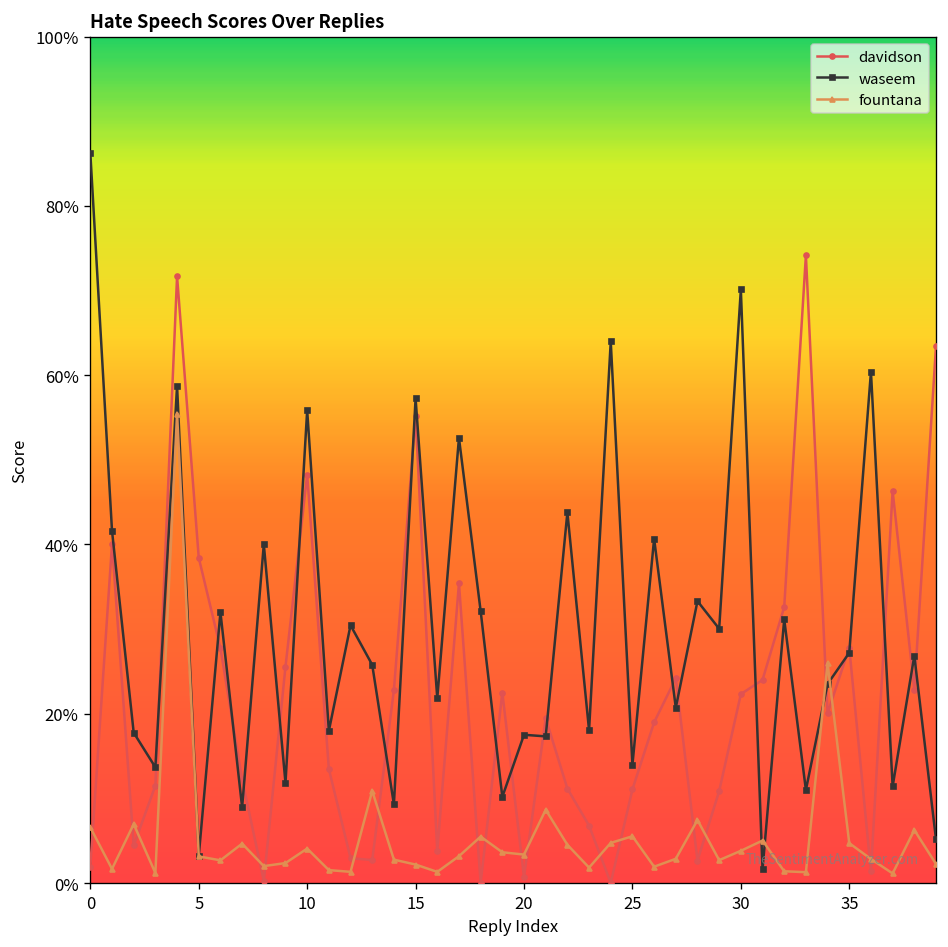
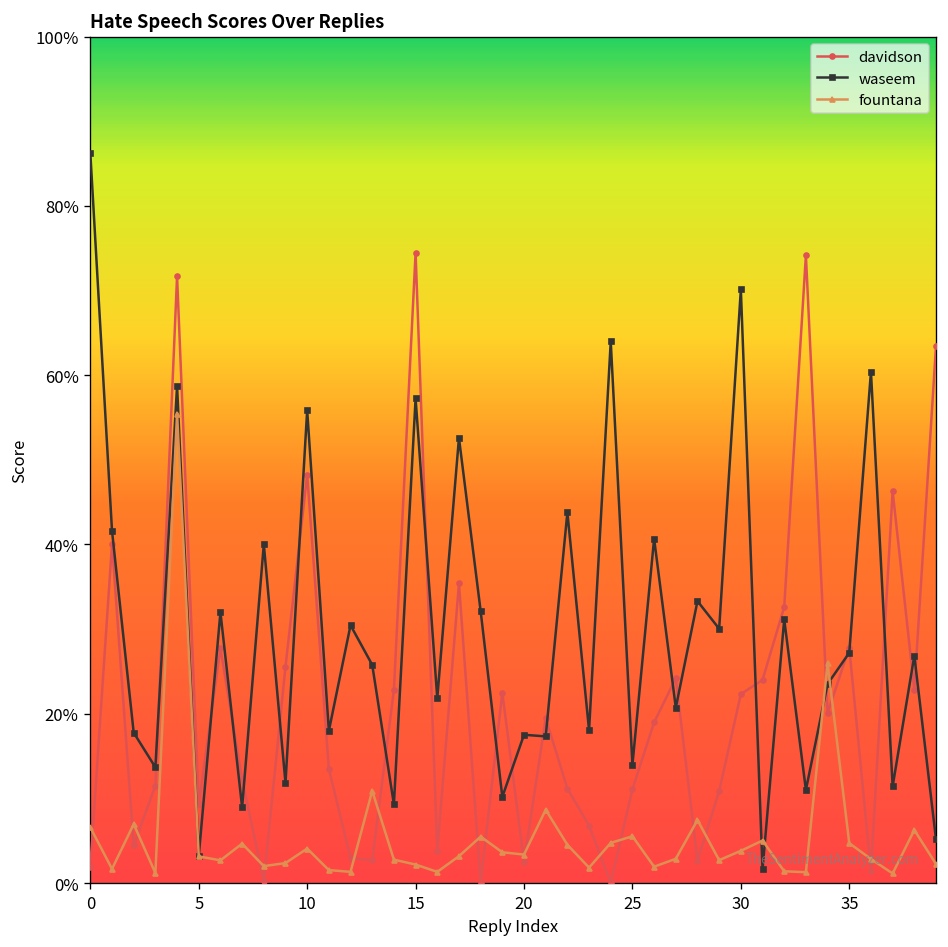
  {
    "davidson": {
      "0": "2%",
-     "5": "38%",
+     "5": "9%",
      "10": "48%",
-     "15": "55%",
-     "20": "1%",
+     "15": "74%",
+     "20": "2%",
      "25": "11%",
      "30": "22%",
      "35": "28%"
    },
    "waseem": {
      "0": "86%",
      "10": "56%",
      "15": "57%",
      "20": "18%",
      "25": "14%",
      "30": "70%",
      "35": "27%"
    },
    "fountana": {
      "0": "7%",
      "10": "4%",
      "15": "2%",
      "20": "3%",
      "25": "6%",
      "30": "4%",
      "35": "5%"
    }
  }
